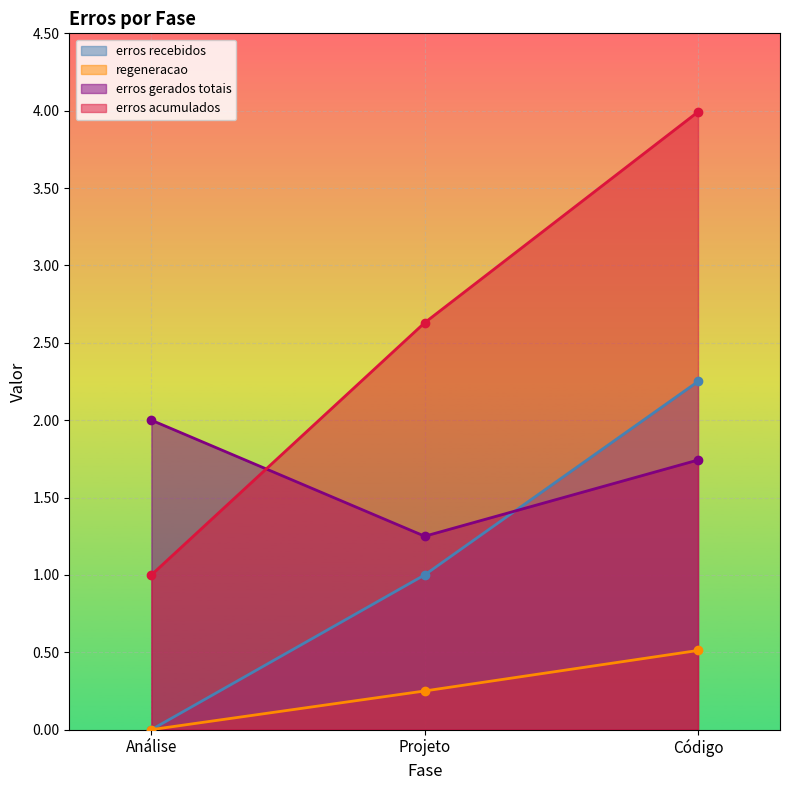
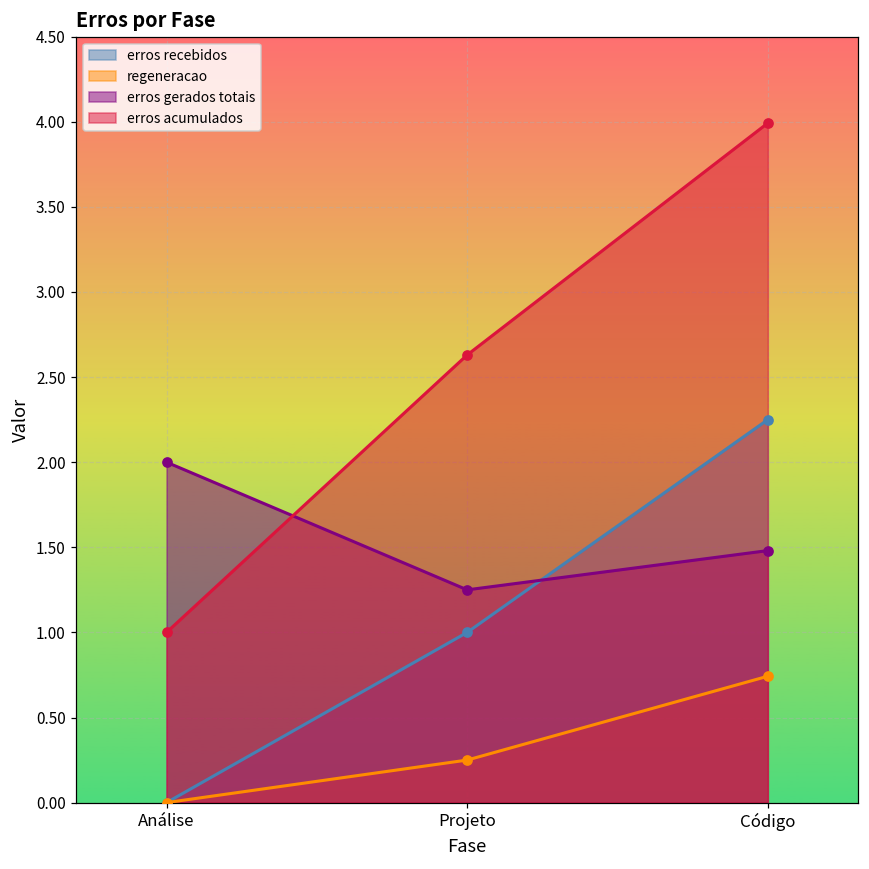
  {
    "erros recebidos": {
      "Projeto": 1.00,
      "Código": 2.25
    },
    "regeneracao": {
      "Projeto": 0.25,
-     "Código": 0.51
+     "Código": 0.74
    },
    "erros gerados totais": {
      "Análise": 2.00,
      "Projeto": 1.25,
-     "Código": 1.74
+     "Código": 1.48
    },
    "erros acumulados": {
      "Análise": 1.00,
      "Projeto": 2.63,
      "Código": 3.99
    }
  }
